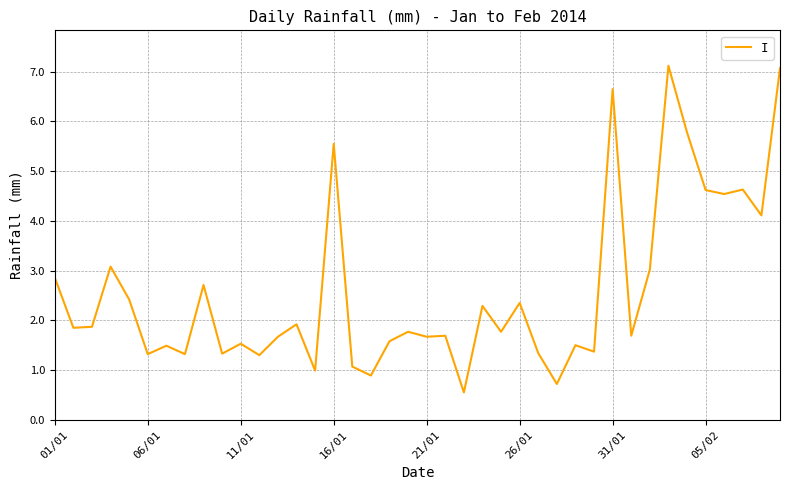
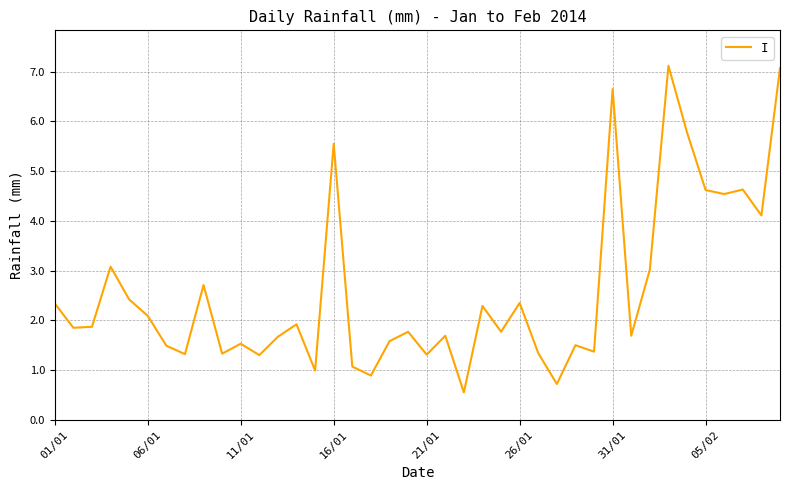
  {
-   "01/01": 2.9,
-   "06/01": 1.3,
+   "01/01": 2.3,
+   "06/01": 2.1,
    "11/01": 1.5,
    "16/01": 5.6,
-   "21/01": 1.7,
+   "21/01": 1.3,
    "26/01": 2.4,
    "31/01": 6.7,
    "05/02": 4.6
  }
